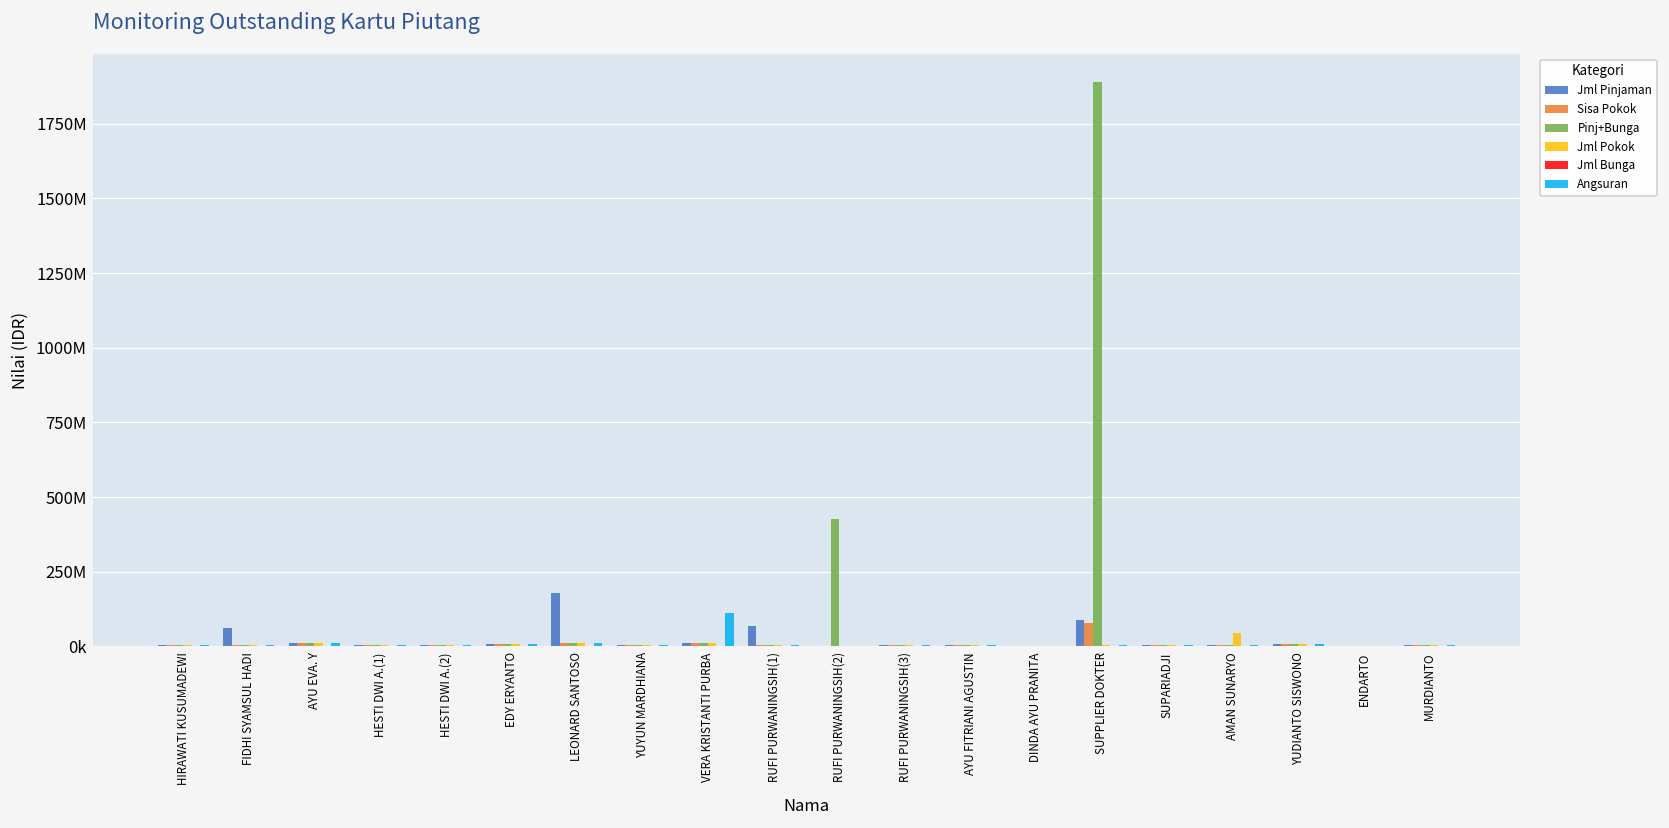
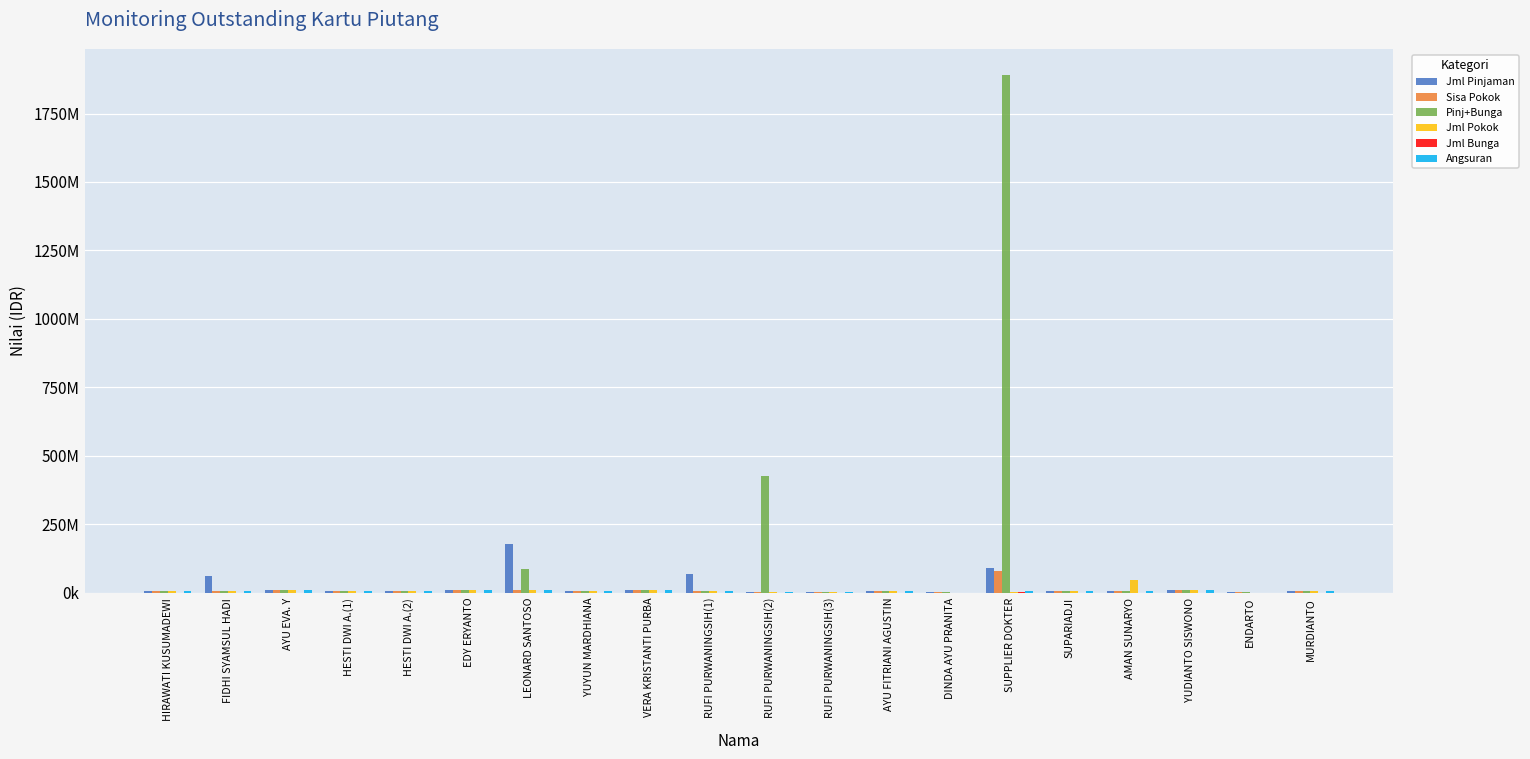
  {
    "Jml Pinjaman": {
      "FIDHI SYAMSUL HADI": 60000000,
      "LEONARD SANTOSO": 180000000,
      "RUFI PURWANINGSIH(1)": 70000000,
      "SUPPLIER DOKTER": 90000000
    },
    "Sisa Pokok": {
      "SUPPLIER DOKTER": 80000000
    },
    "Pinj+Bunga": {
-     "LEONARD SANTOSO": 10000000,
+     "LEONARD SANTOSO": 80000000,
      "RUFI PURWANINGSIH(2)": 430000000,
      "SUPPLIER DOKTER": 1890000000
    },
    "Jml Pokok": {
      "AMAN SUNARYO": 50000000
    },
    "Jml Bunga": {
      "HIRAWATI KUSUMADEWI": 0,
      "FIDHI SYAMSUL HADI": 0,
      "AYU EVA. Y": 0,
      "HESTI DWI A.(1)": 0,
      "HESTI DWI A.(2)": 0,
      "EDY ERYANTO": 0,
      "LEONARD SANTOSO": 0,
      "YUYUN MARDHIANA": 0,
      "VERA KRISTANTI PURBA": 0,
      "RUFI PURWANINGSIH(1)": 0,
      "RUFI PURWANINGSIH(2)": 0,
      "RUFI PURWANINGSIH(3)": 0,
      "AYU FITRIANI AGUSTIN": 0,
      "DINDA AYU PRANITA": 0,
      "SUPARIADJI": 0,
      "AMAN SUNARYO": 0,
      "YUDIANTO SISWONO": 0,
      "ENDARTO": 0,
      "MURDIANTO": 0
    },
    "Angsuran": {
-     "VERA KRISTANTI PURBA": 110000000
+     "VERA KRISTANTI PURBA": 10000000
    }
  }
